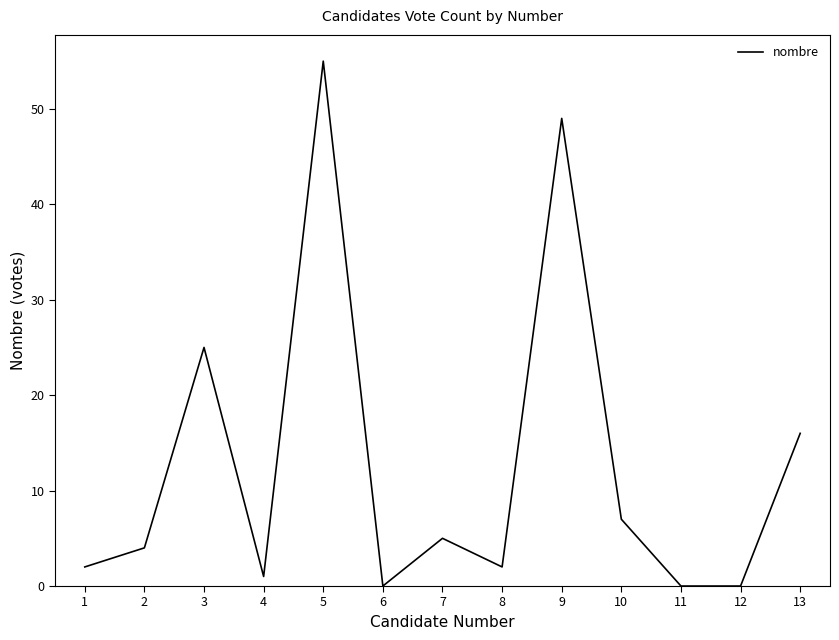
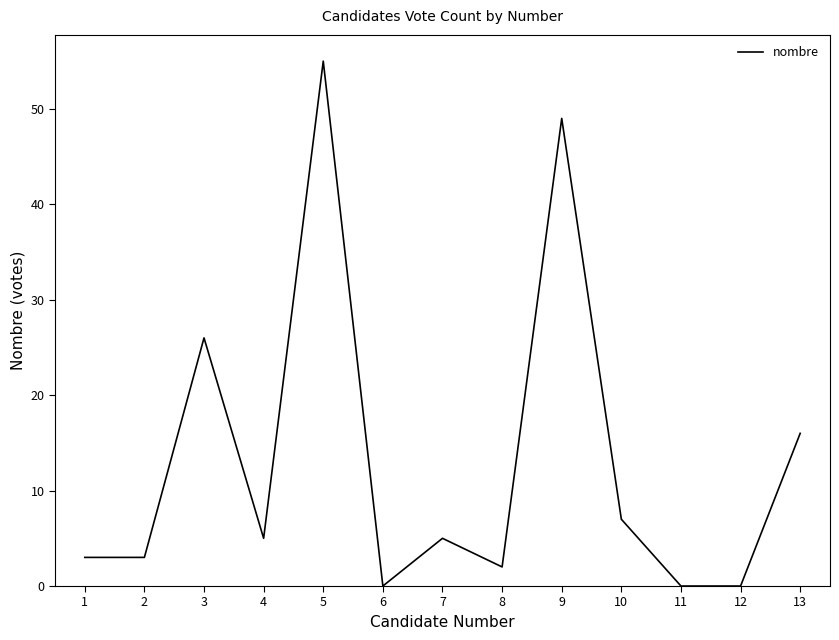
  {
-   "1": 2,
-   "2": 4,
-   "3": 25,
-   "4": 1,
+   "1": 3,
+   "2": 3,
+   "3": 26,
+   "4": 5,
    "5": 55,
    "6": 0,
    "7": 5,
    "8": 2,
    "9": 49,
    "10": 7,
    "11": 0,
    "12": 0,
    "13": 16
  }
